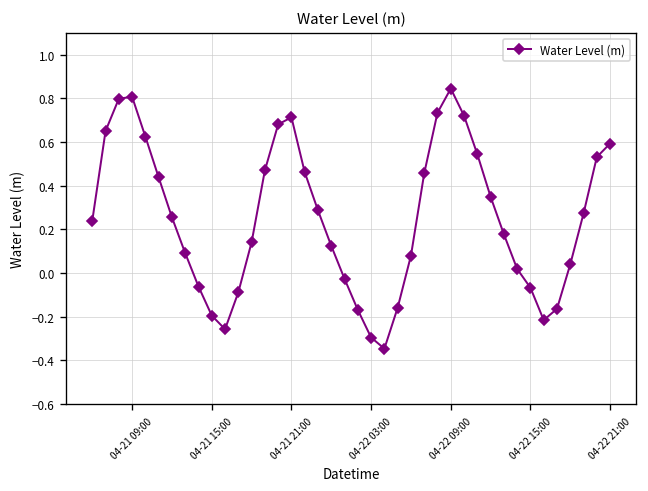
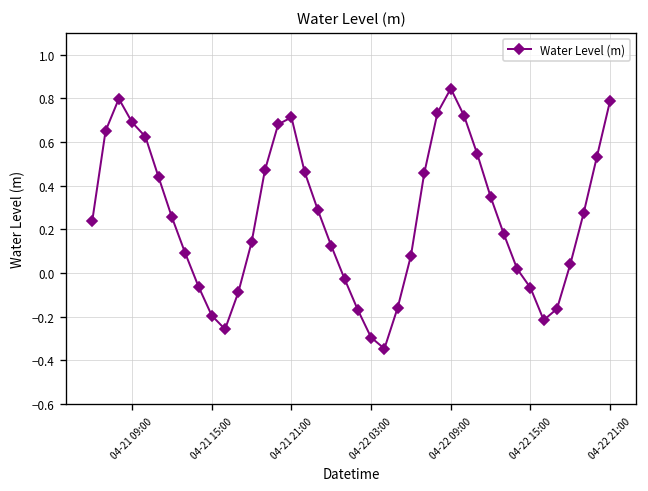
  {
-   "04-21 09:00": 0.81,
+   "04-21 09:00": 0.69,
    "04-21 15:00": -0.20,
    "04-21 21:00": 0.71,
    "04-22 03:00": -0.30,
    "04-22 09:00": 0.85,
    "04-22 15:00": -0.07,
-   "04-22 21:00": 0.59
+   "04-22 21:00": 0.79
  }
